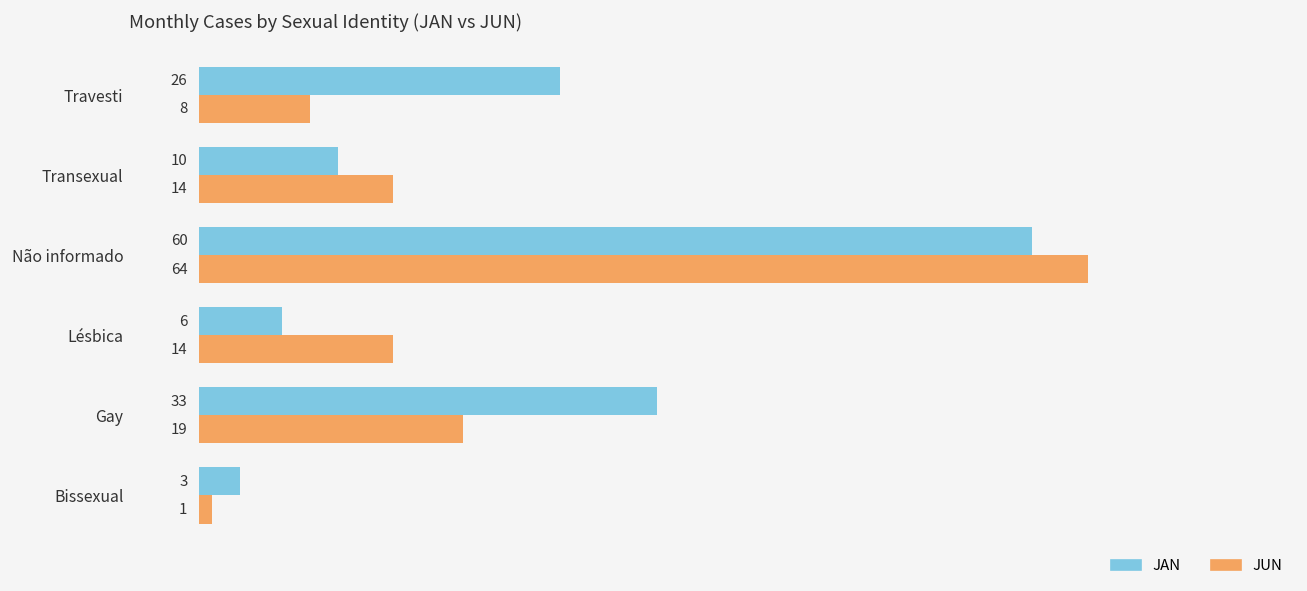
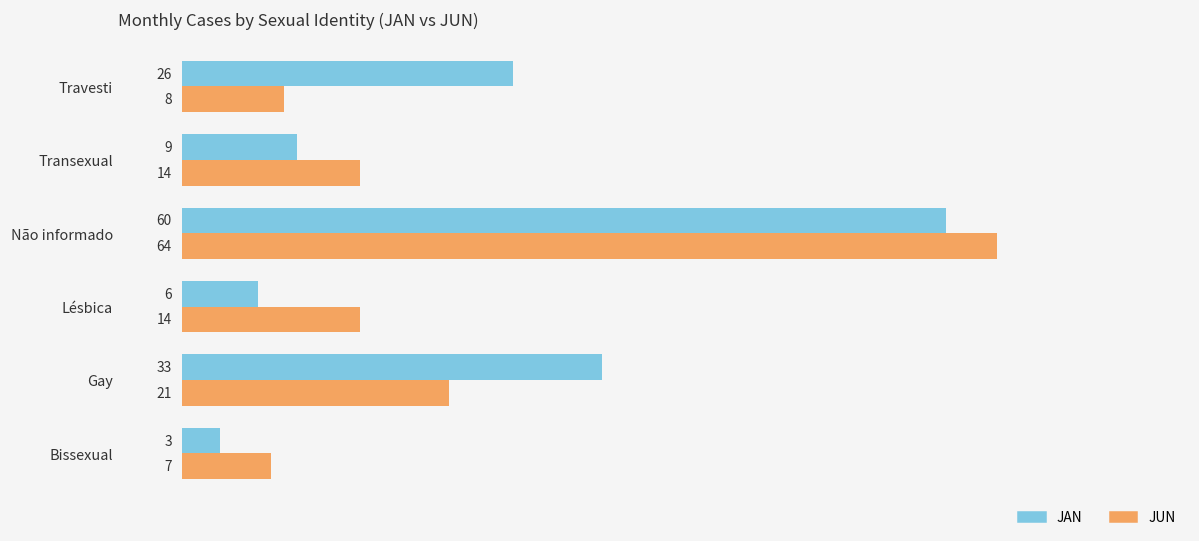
  {
    "JAN": {
-     "Transexual": 10
+     "Transexual": 9
    },
    "JUN": {
-     "Gay": 19,
-     "Bissexual": 1
+     "Gay": 21,
+     "Bissexual": 7
    }
  }
